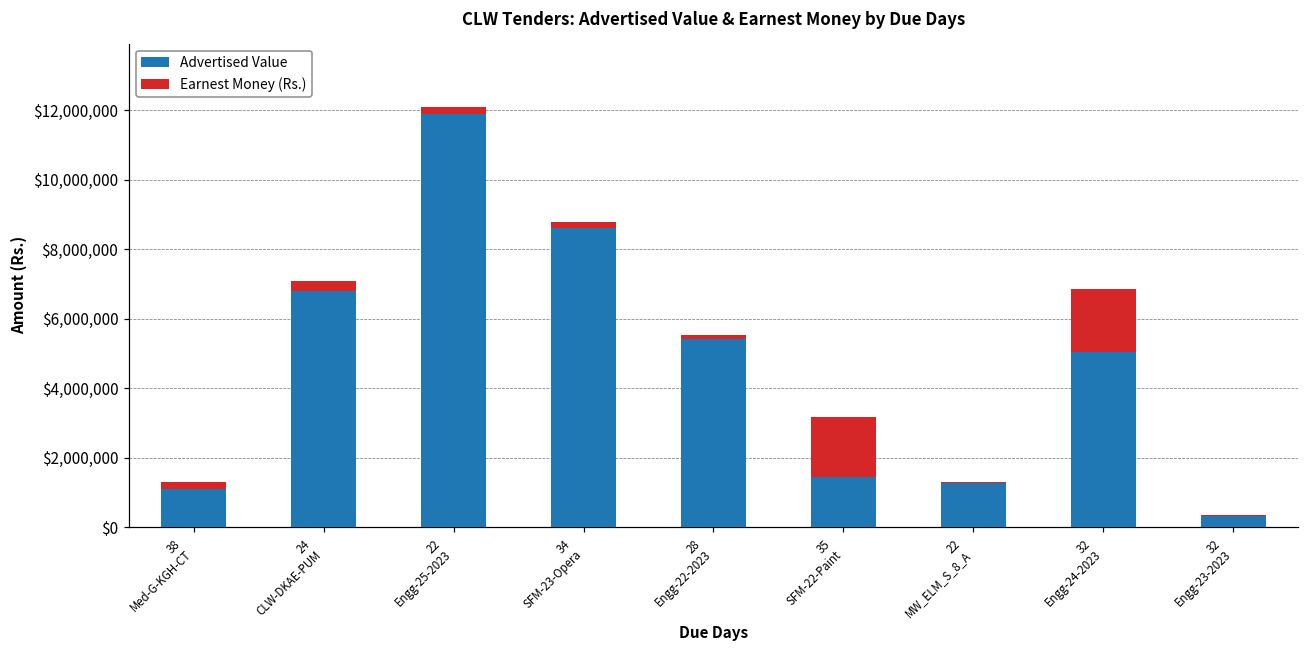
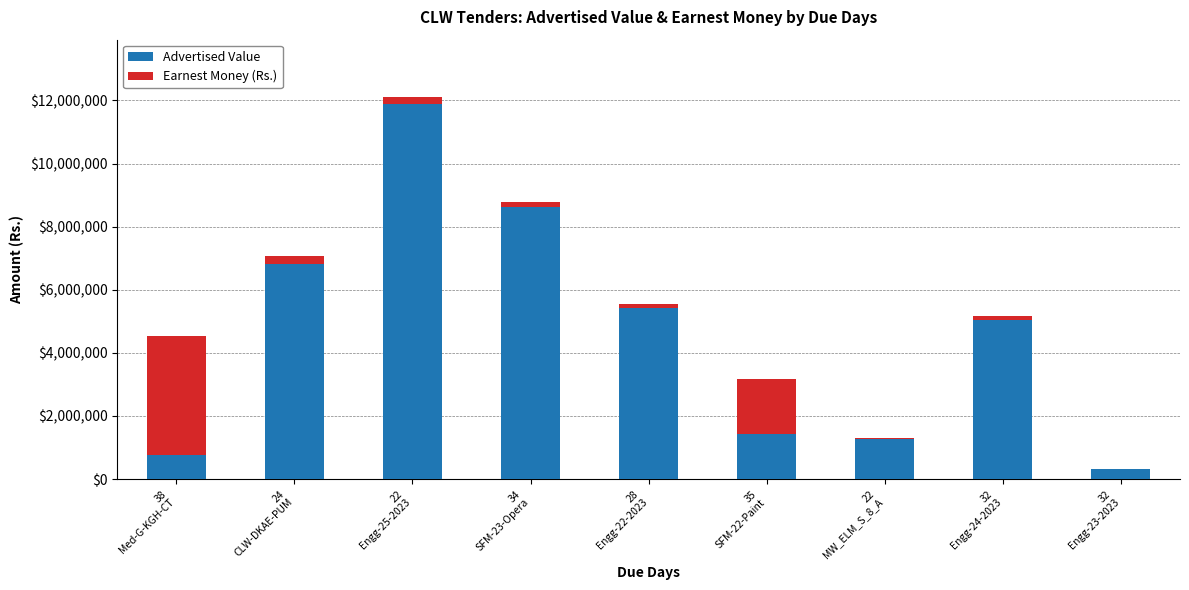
  {
    "Advertised Value": {
-     "38 Med-G-KGH-CT": "$1,100,000",
+     "38 Med-G-KGH-CT": "$800,000",
      "24 CLW-DKAE-PUM": "$6,800,000",
      "22 Engg-25-2023": "$11,900,000",
      "34 SFM-23-Opera": "$8,600,000",
      "28 Engg-22-2023": "$5,400,000",
      "35 SFM-22-Paint": "$1,400,000",
      "22 MW_ELM_S_8_A": "$1,300,000",
      "32 Engg-24-2023": "$5,000,000",
      "32 Engg-23-2023": "$300,000"
    },
    "Earnest Money (Rs.)": {
-     "38 Med-G-KGH-CT": "$200,000",
+     "38 Med-G-KGH-CT": "$3,700,000",
      "24 CLW-DKAE-PUM": "$300,000",
      "22 Engg-25-2023": "$200,000",
      "34 SFM-23-Opera": "$200,000",
      "28 Engg-22-2023": "$100,000",
      "35 SFM-22-Paint": "$1,700,000",
-     "32 Engg-24-2023": "$1,800,000"
+     "32 Engg-24-2023": "$100,000"
    }
  }
